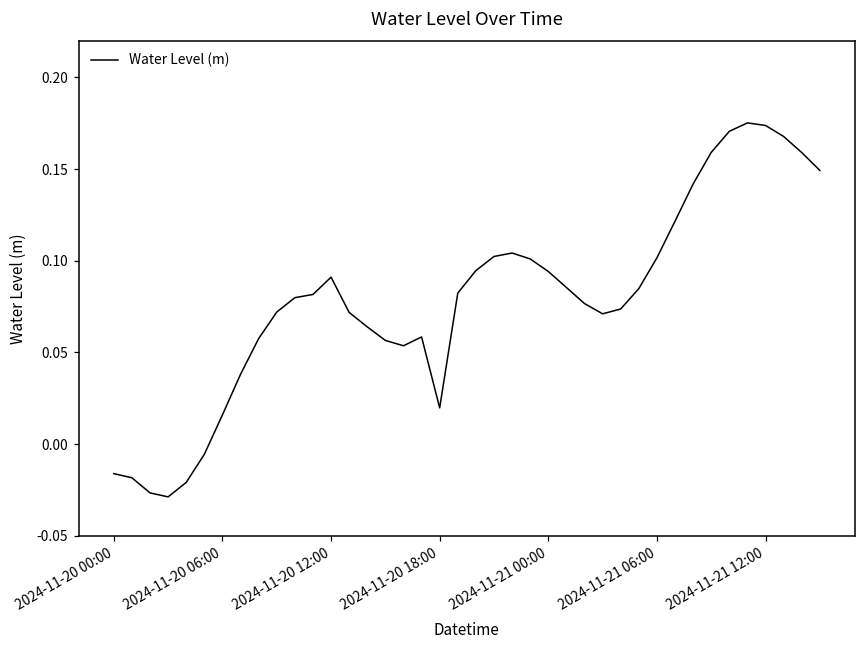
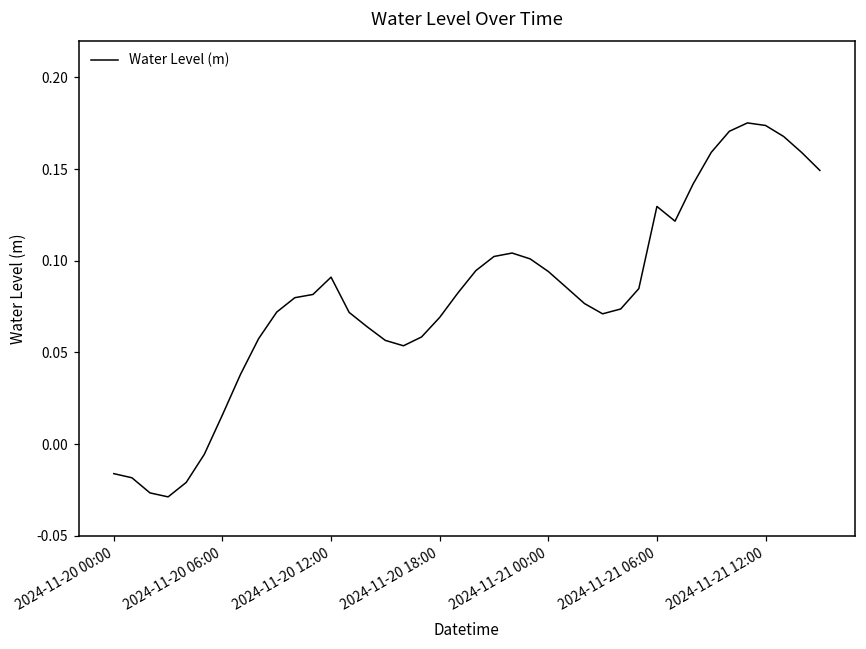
  {
    "2024-11-20 00:00": -0.016,
    "2024-11-20 06:00": 0.016,
    "2024-11-20 12:00": 0.091,
-   "2024-11-20 18:00": 0.020,
+   "2024-11-20 18:00": 0.069,
    "2024-11-21 00:00": 0.094,
-   "2024-11-21 06:00": 0.102,
+   "2024-11-21 06:00": 0.130,
    "2024-11-21 12:00": 0.174
  }
